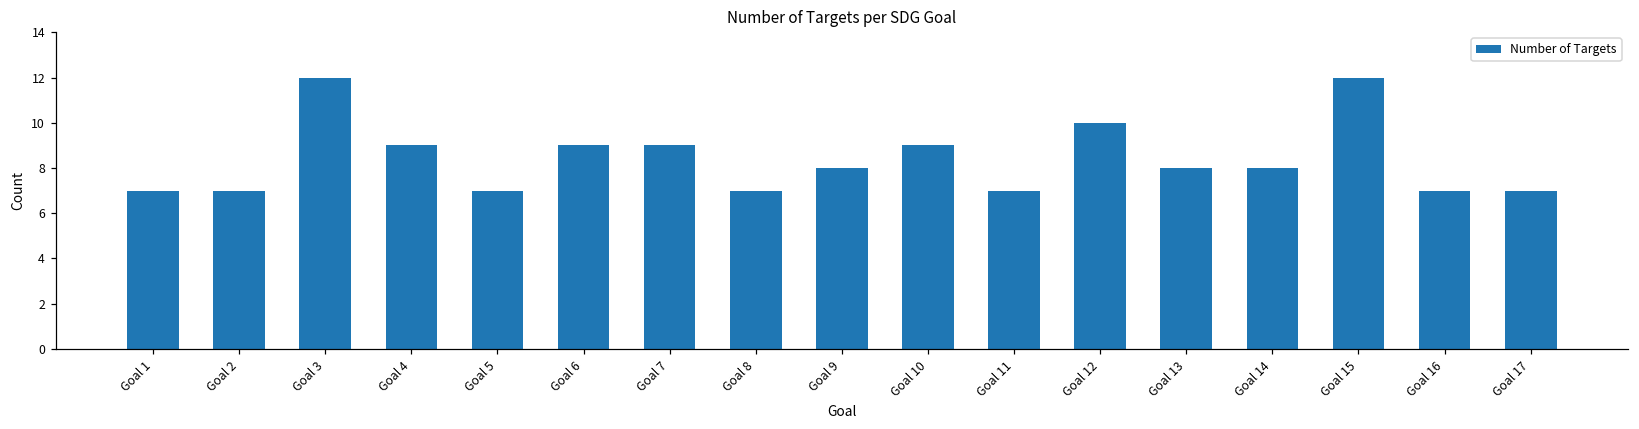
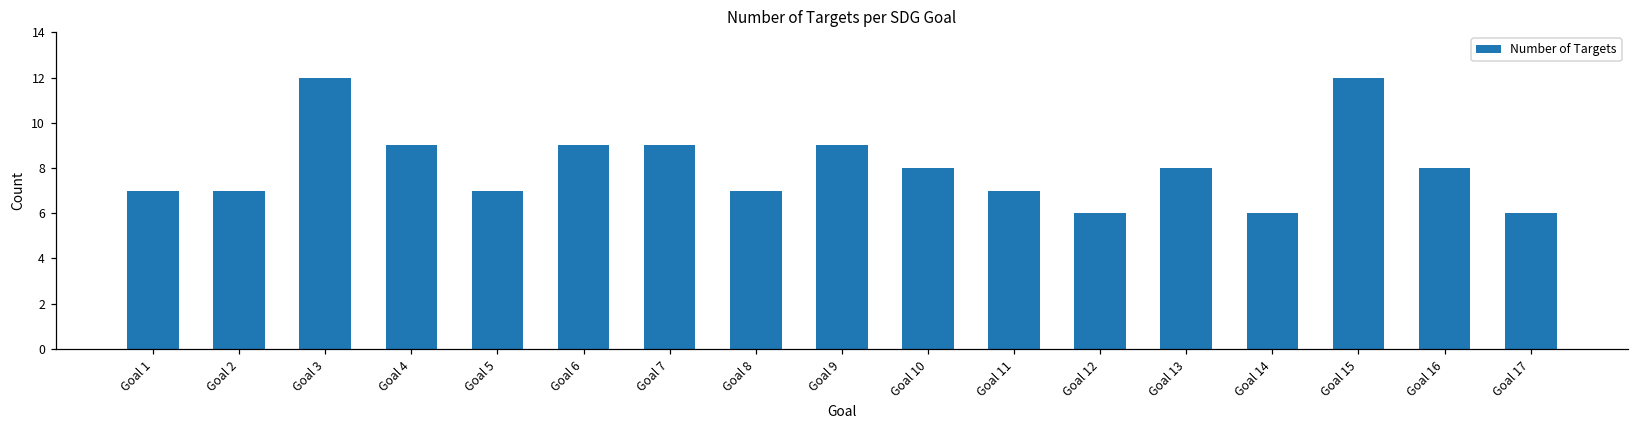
  {
    "Goal 1": 7,
    "Goal 2": 7,
    "Goal 3": 12,
    "Goal 4": 9,
    "Goal 5": 7,
    "Goal 6": 9,
    "Goal 7": 9,
    "Goal 8": 7,
-   "Goal 9": 8,
-   "Goal 10": 9,
+   "Goal 9": 9,
+   "Goal 10": 8,
    "Goal 11": 7,
-   "Goal 12": 10,
+   "Goal 12": 6,
    "Goal 13": 8,
-   "Goal 14": 8,
+   "Goal 14": 6,
    "Goal 15": 12,
-   "Goal 16": 7,
-   "Goal 17": 7
+   "Goal 16": 8,
+   "Goal 17": 6
  }
